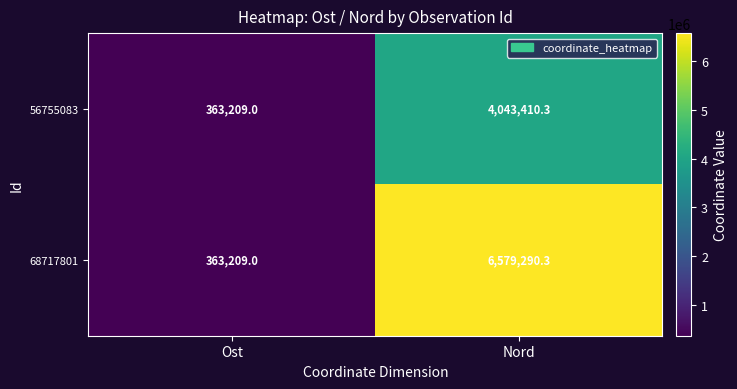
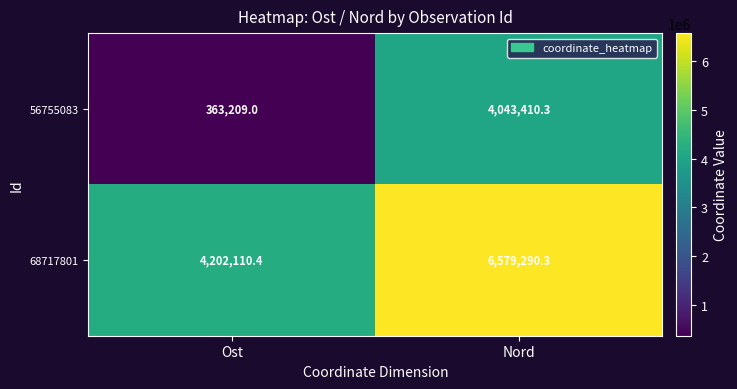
  {
    "56755083": {
      "Ost": "363,209.0",
      "Nord": "4,043,410.3"
    },
    "68717801": {
-     "Ost": "363,209.0",
+     "Ost": "4,202,110.4",
      "Nord": "6,579,290.3"
    }
  }
